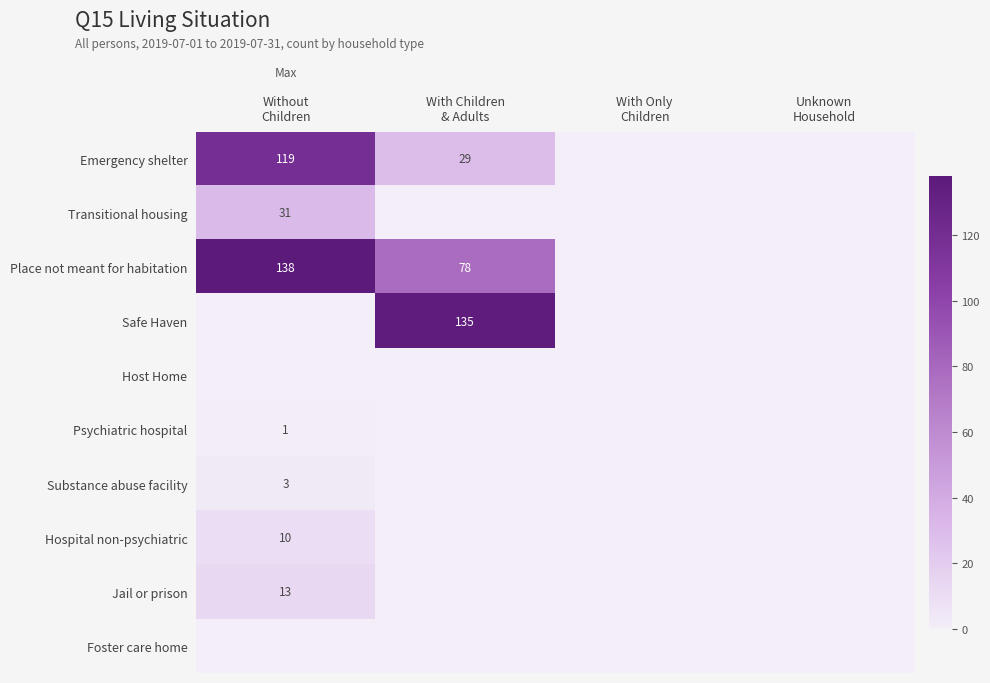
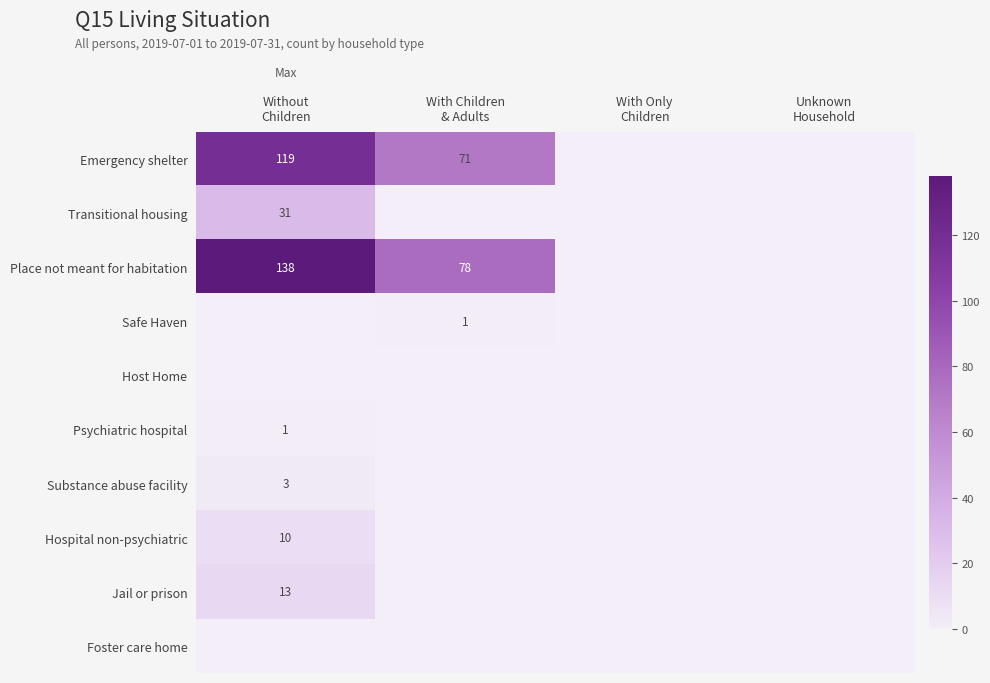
  {
    "Emergency shelter": {
      "Without Children": 119,
-     "With Children & Adults": 29
+     "With Children & Adults": 71
    },
    "Transitional housing": {
      "Without Children": 31
    },
    "Place not meant for habitation": {
      "Without Children": 138,
      "With Children & Adults": 78
    },
    "Safe Haven": {
-     "With Children & Adults": 135
+     "With Children & Adults": 1
    },
    "Psychiatric hospital": {
      "Without Children": 1
    },
    "Substance abuse facility": {
      "Without Children": 3
    },
    "Hospital non-psychiatric": {
      "Without Children": 10
    },
    "Jail or prison": {
      "Without Children": 13
    }
  }
